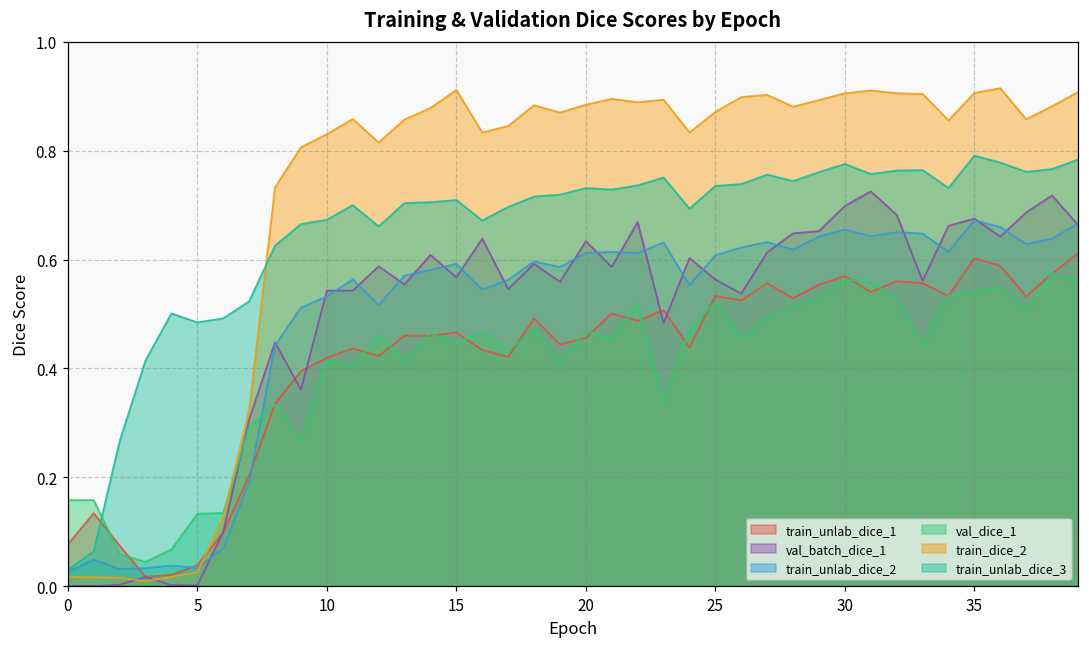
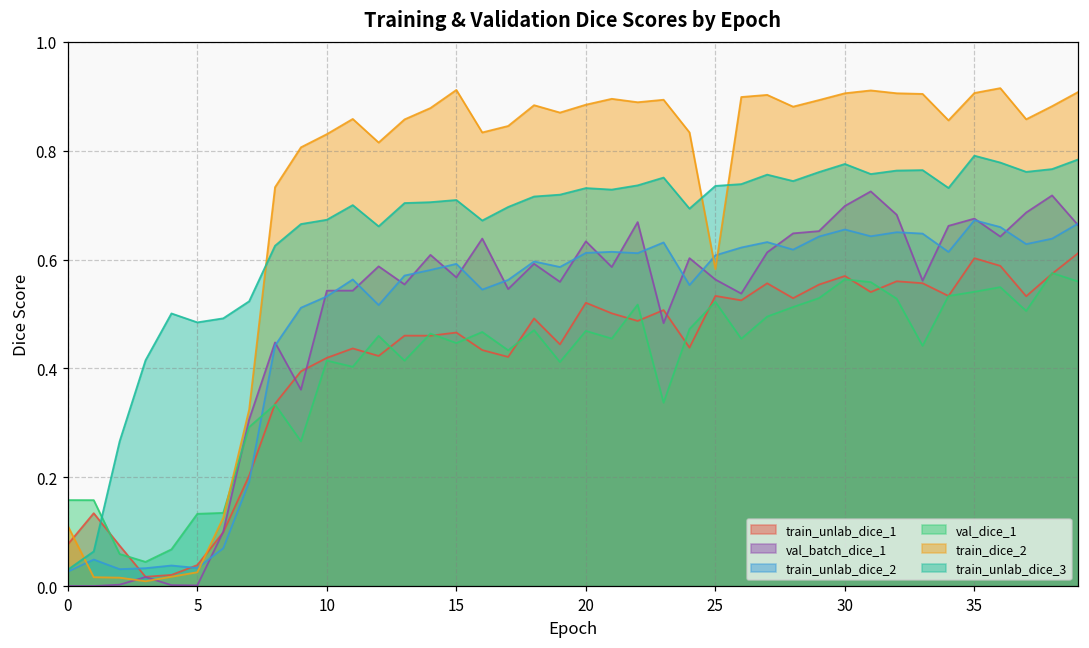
  {
    "train_unlab_dice_1": {
      "0": 0.08,
      "5": 0.04,
      "15": 0.47,
-     "20": 0.46,
+     "20": 0.52,
      "25": 0.53,
      "30": 0.57,
      "35": 0.60
    },
    "val_batch_dice_1": {
      "0": 0.00,
      "5": 0.00,
      "10": 0.54,
      "15": 0.57,
      "20": 0.63,
      "25": 0.56,
      "30": 0.70
    },
    "train_dice_2": {
-     "0": 0.02,
+     "0": 0.11,
      "5": 0.03,
      "10": 0.83,
      "15": 0.91,
      "20": 0.88,
-     "25": 0.87,
+     "25": 0.58,
      "30": 0.91,
      "35": 0.91
    }
  }
